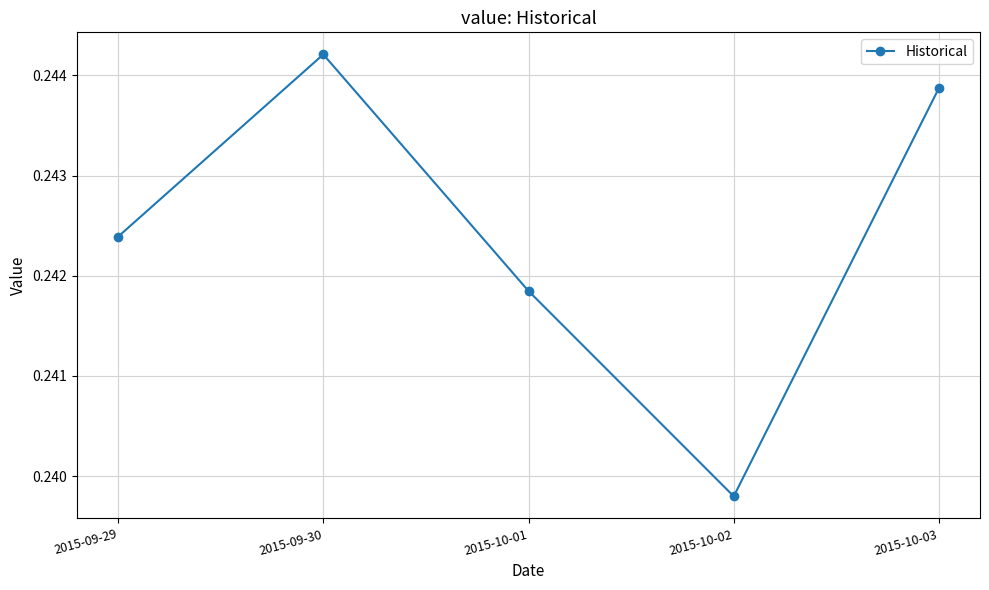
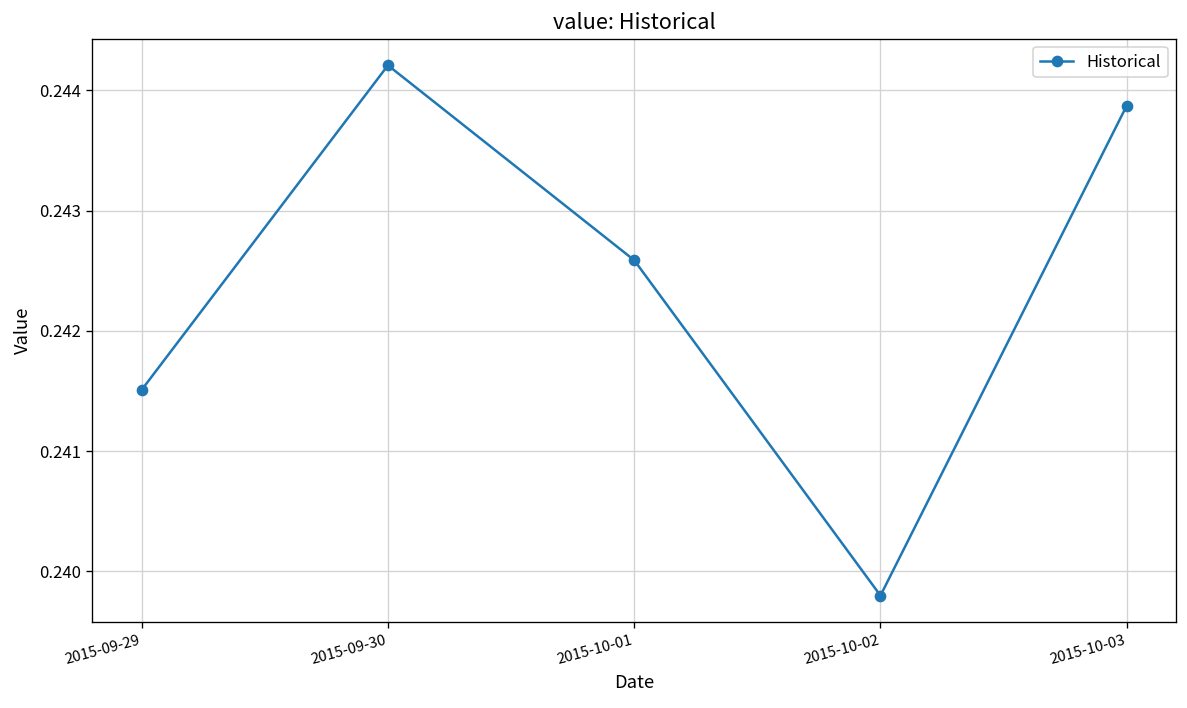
  {
-   "2015-09-29": 0.24239,
+   "2015-09-29": 0.24151,
    "2015-09-30": 0.24421,
-   "2015-10-01": 0.24185,
+   "2015-10-01": 0.24259,
    "2015-10-02": 0.23980,
    "2015-10-03": 0.24387
  }
